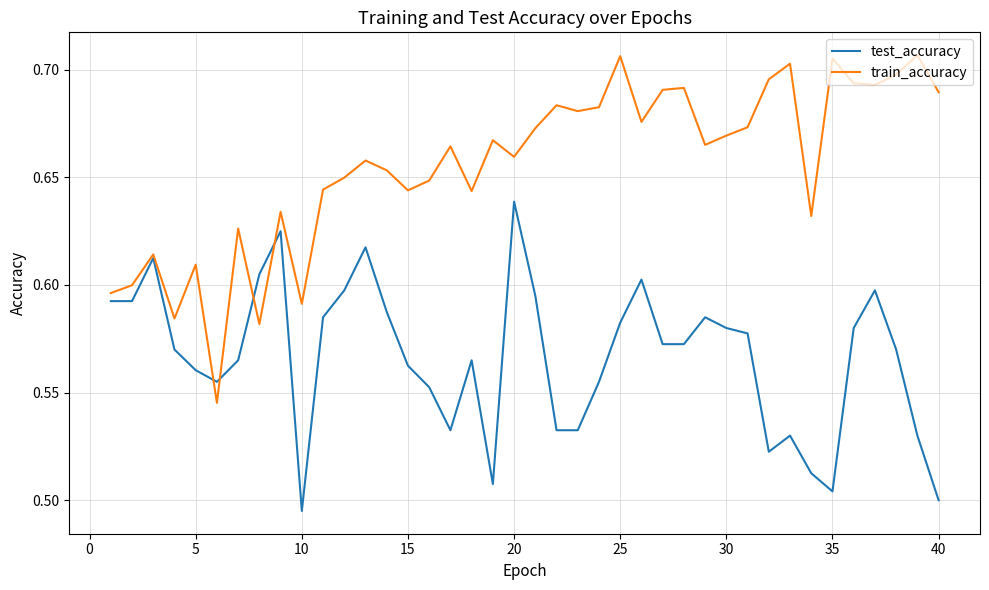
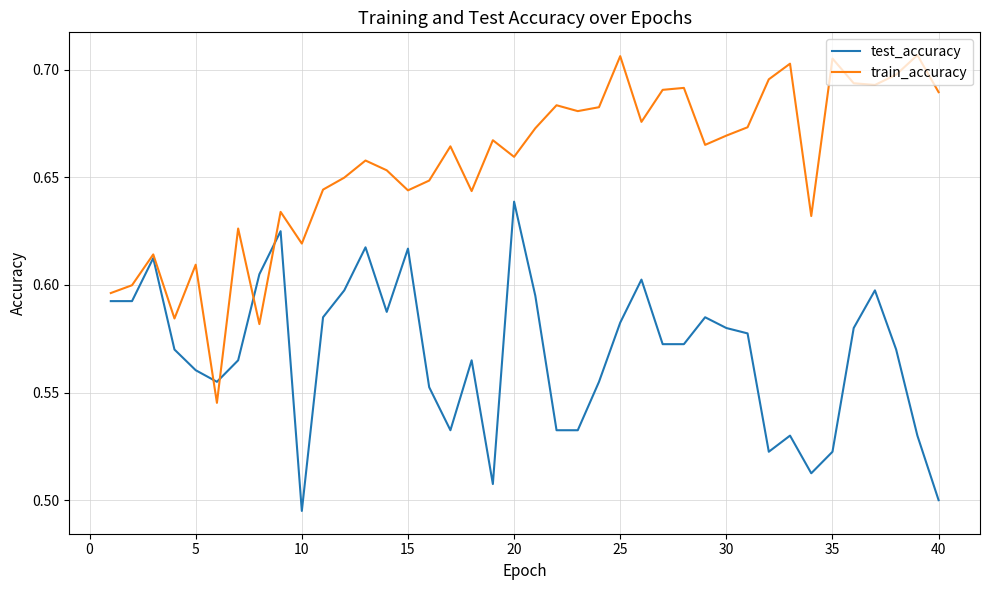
  {
    "test_accuracy": {
      "5": 0.560,
      "10": 0.495,
-     "15": 0.563,
+     "15": 0.617,
      "20": 0.639,
      "25": 0.582,
      "30": 0.580,
-     "35": 0.504,
+     "35": 0.523,
      "40": 0.500
    },
    "train_accuracy": {
      "5": 0.609,
-     "10": 0.591,
+     "10": 0.619,
      "15": 0.644,
      "20": 0.660,
      "25": 0.706,
      "30": 0.669,
      "40": 0.690
    }
  }
